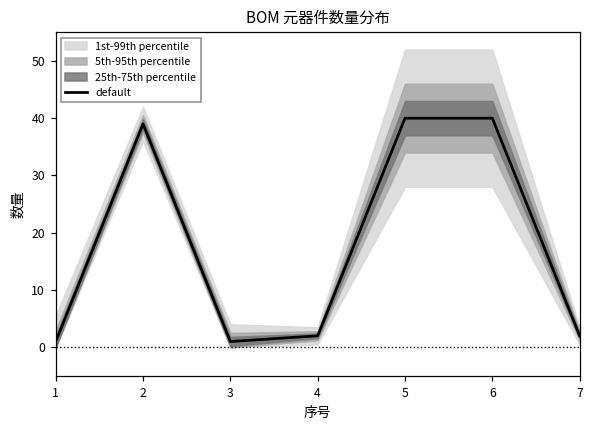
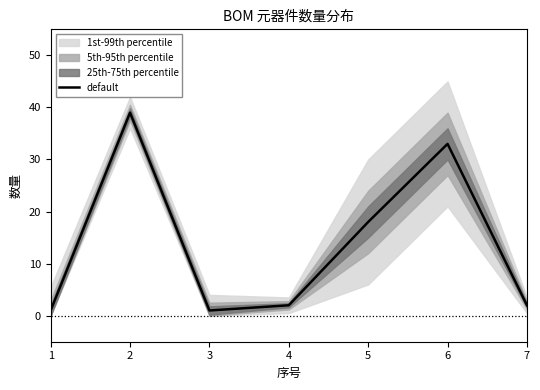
  {
    "default": {
      "1": 1,
      "2": 39,
      "3": 1,
-     "5": 40,
-     "6": 40
+     "5": 18,
+     "6": 33
    },
    "1st-99th percentile": {
      "1": 6,
      "3": 4
    },
    "5th-95th percentile": {
      "1": 3,
      "3": 3
    },
    "25th-75th percentile": {
      "1": 2
    }
  }
